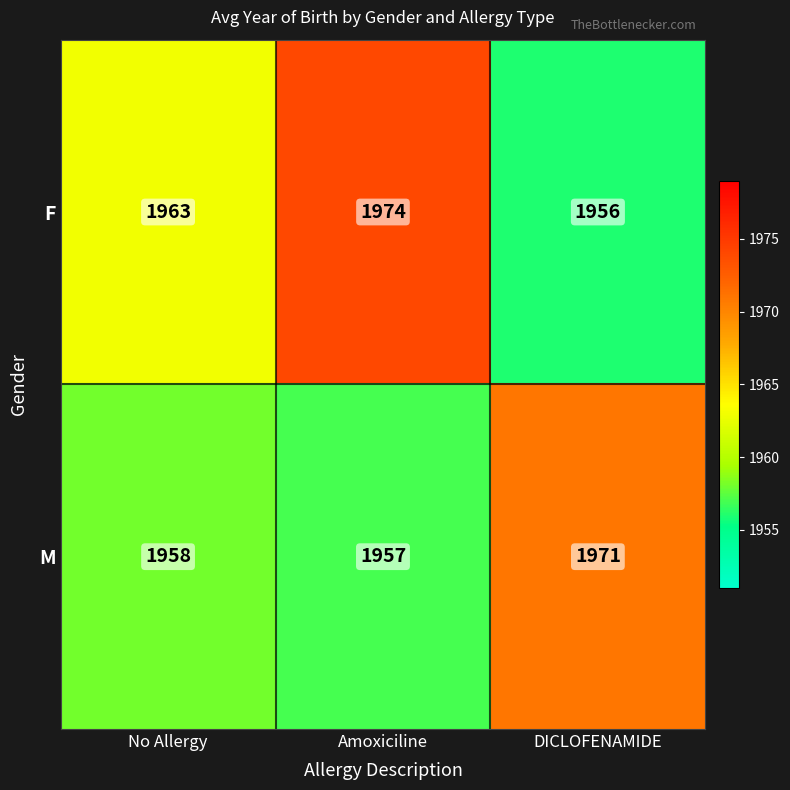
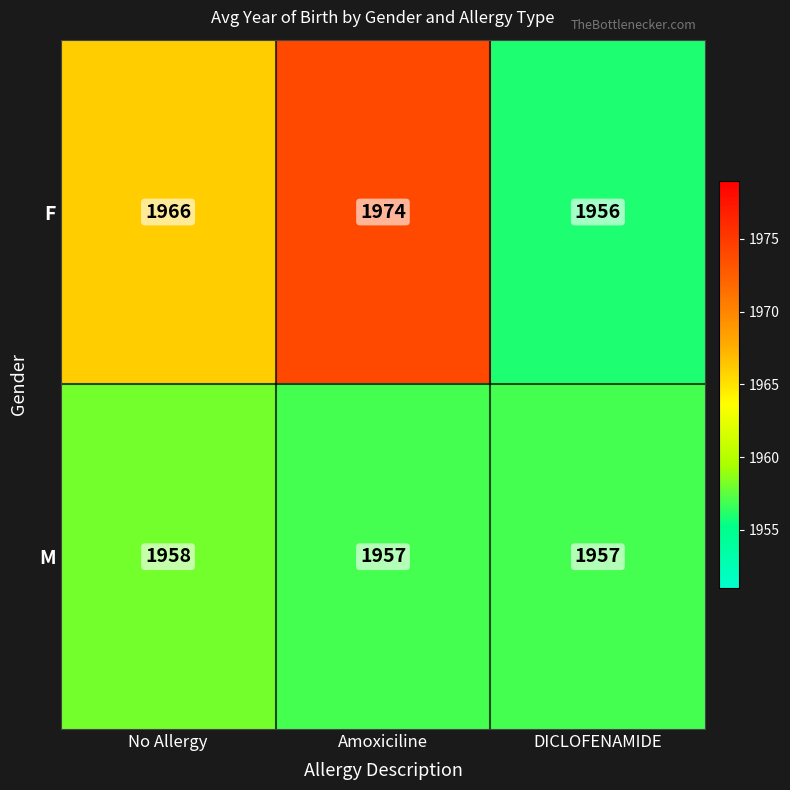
  {
    "F": {
-     "No Allergy": 1963
+     "No Allergy": 1966
    },
    "M": {
-     "DICLOFENAMIDE": 1971
+     "DICLOFENAMIDE": 1957
    }
  }
